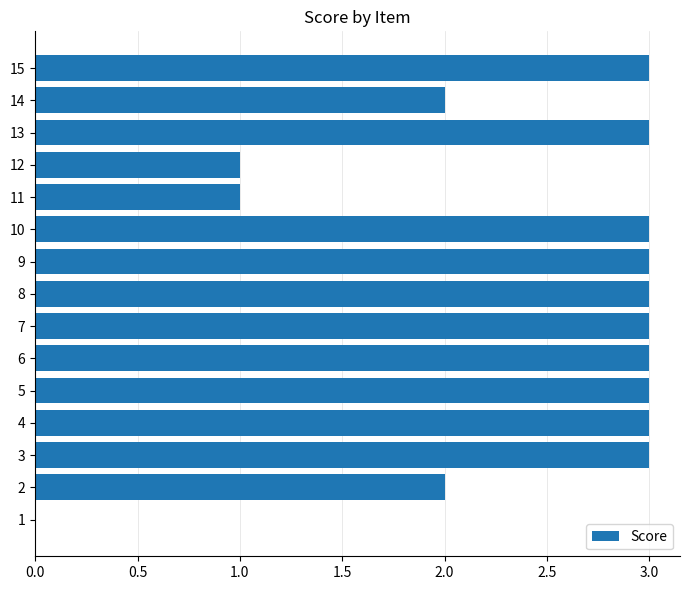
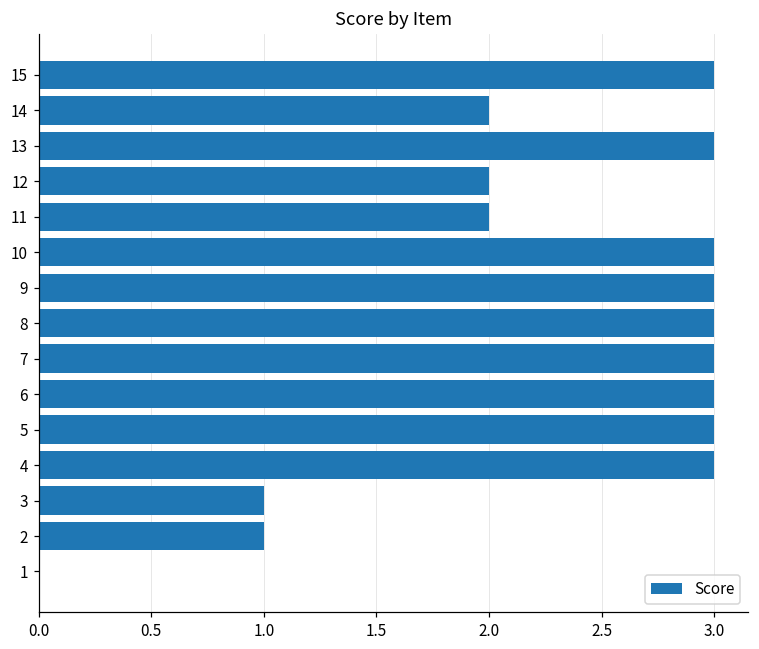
  {
    "15": 3,
    "14": 2,
    "13": 3,
-   "12": 1,
-   "11": 1,
+   "12": 2,
+   "11": 2,
    "10": 3,
    "9": 3,
    "8": 3,
    "7": 3,
    "6": 3,
    "5": 3,
    "4": 3,
-   "3": 3,
-   "2": 2,
+   "3": 1,
+   "2": 1,
    "1": 0
  }
